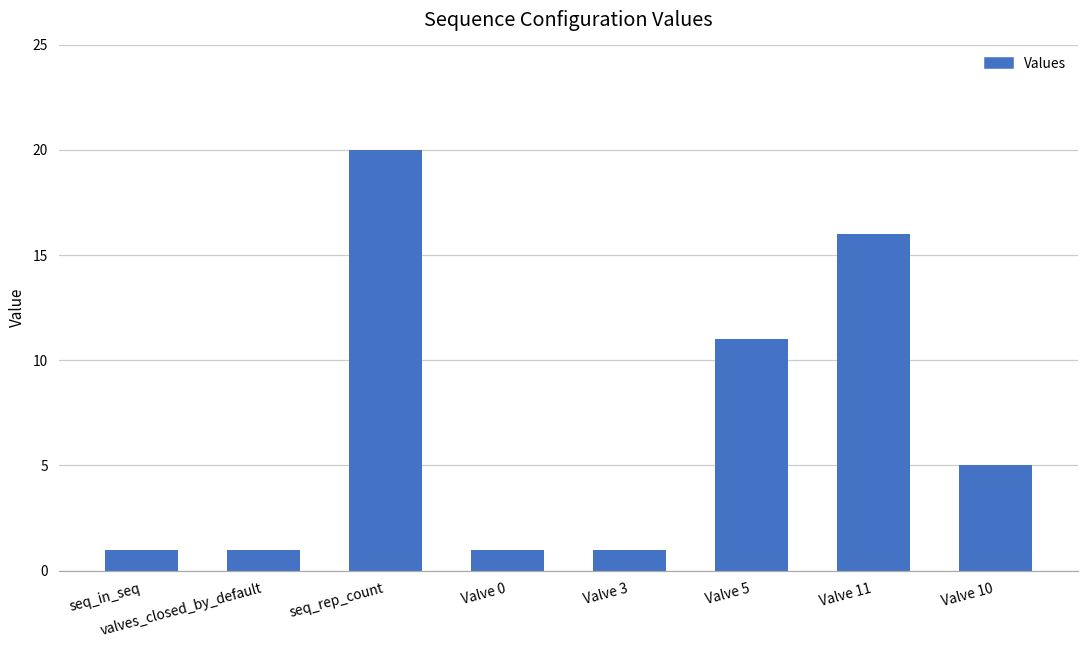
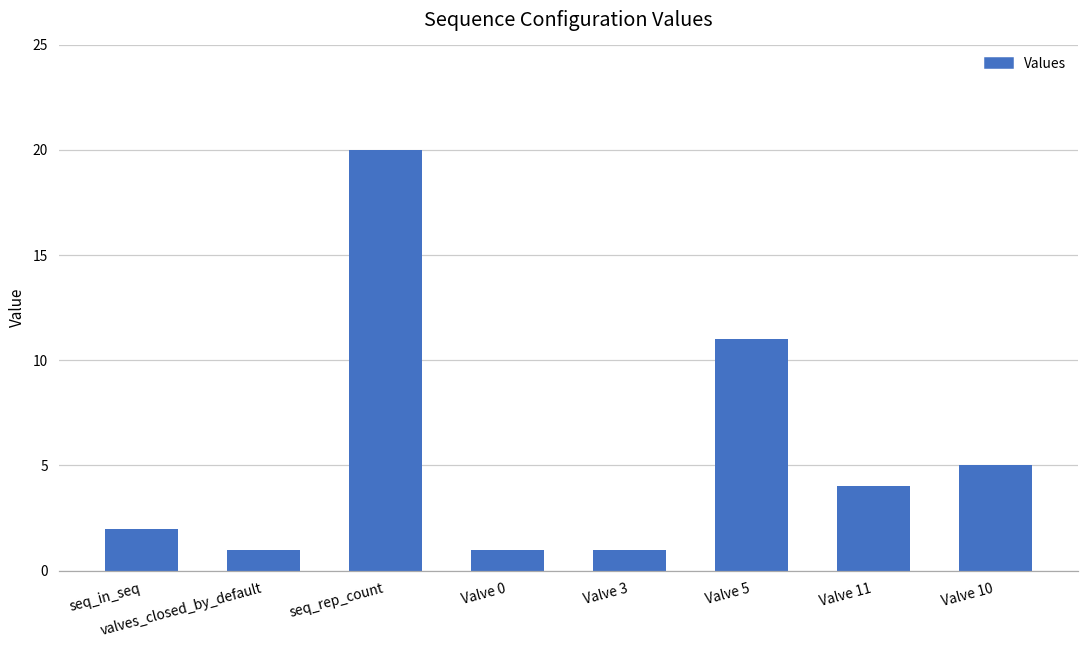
  {
-   "seq_in_seq": 1,
+   "seq_in_seq": 2,
    "valves_closed_by_default": 1,
    "seq_rep_count": 20,
    "Valve 0": 1,
    "Valve 3": 1,
    "Valve 5": 11,
-   "Valve 11": 16,
+   "Valve 11": 4,
    "Valve 10": 5
  }
